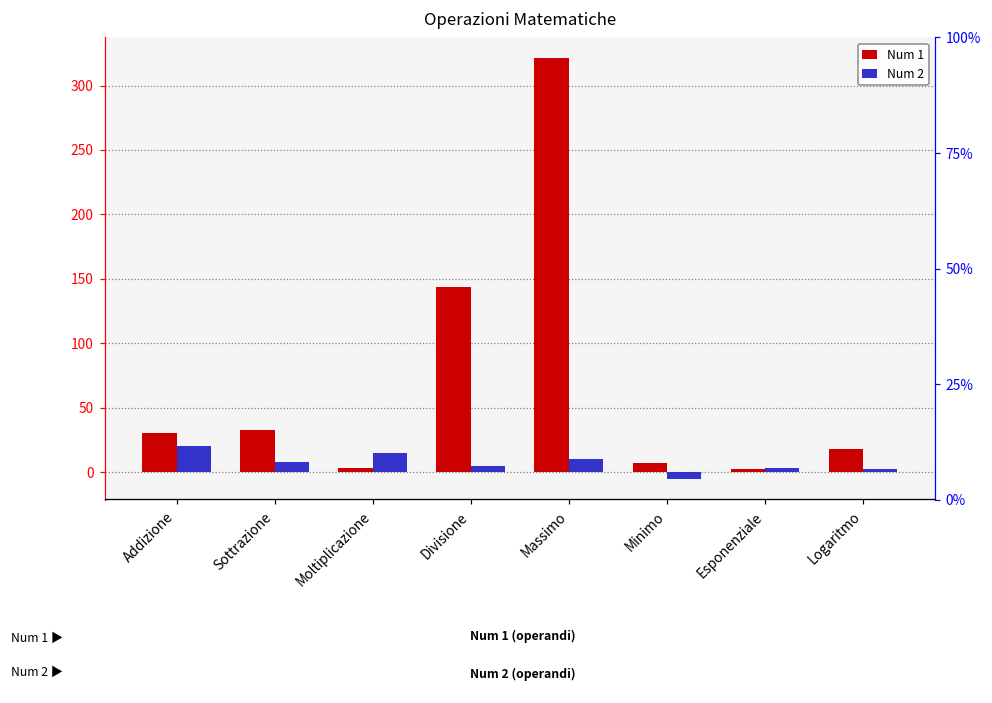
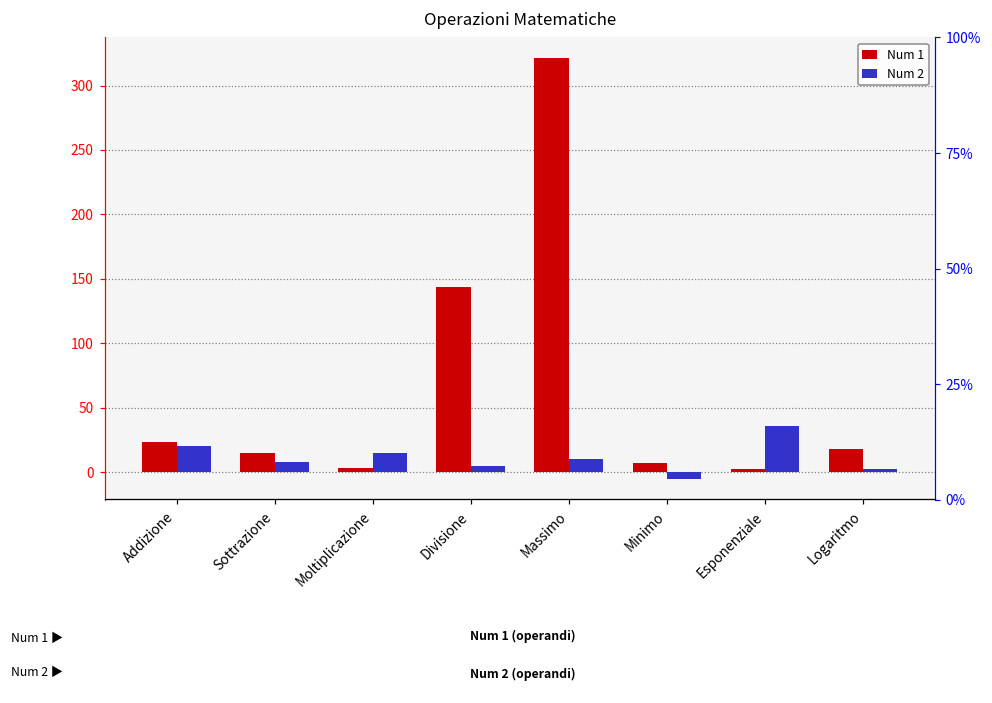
  {
    "Num 1": {
-     "Addizione": 30,
-     "Sottrazione": 33,
+     "Addizione": 23,
+     "Sottrazione": 15,
      "Moltiplicazione": 3,
      "Divisione": 144,
      "Massimo": 321,
      "Minimo": 7,
      "Logaritmo": 18
    },
    "Num 2": {
      "Addizione": 20,
      "Sottrazione": 8,
      "Moltiplicazione": 15,
      "Divisione": 5,
      "Massimo": 10,
      "Minimo": -5,
-     "Esponenziale": 3
+     "Esponenziale": 36
    }
  }
